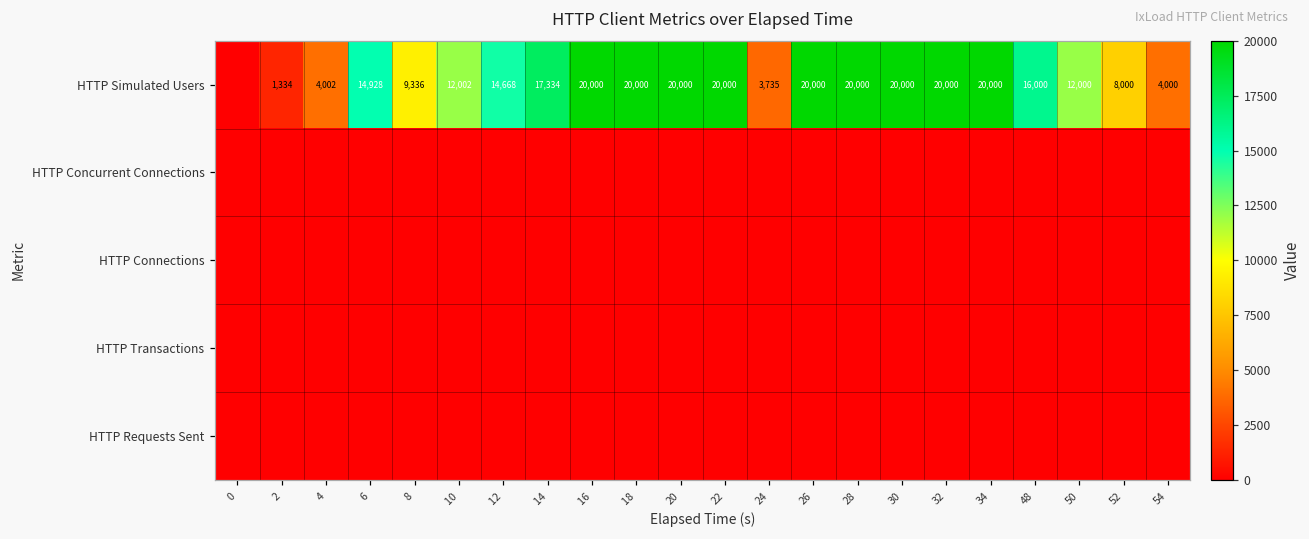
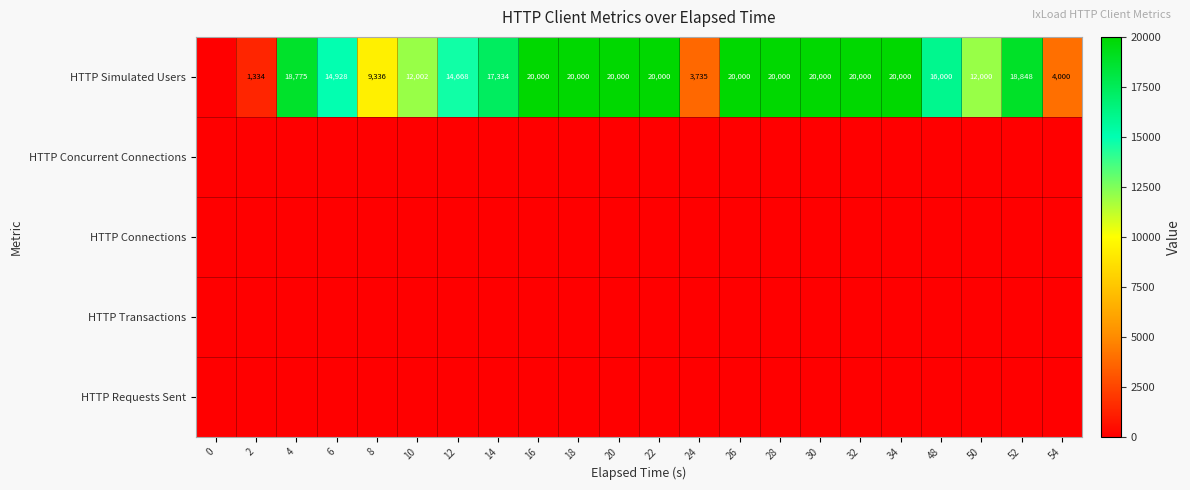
  {
    "HTTP Simulated Users": {
      "2": "1,334",
-     "4": "4,002",
+     "4": "18,775",
      "6": "14,928",
      "8": "9,336",
      "10": "12,002",
      "12": "14,668",
      "14": "17,334",
      "16": "20,000",
      "18": "20,000",
      "20": "20,000",
      "22": "20,000",
      "24": "3,735",
      "26": "20,000",
      "28": "20,000",
      "30": "20,000",
      "32": "20,000",
      "34": "20,000",
      "48": "16,000",
      "50": "12,000",
-     "52": "8,000",
+     "52": "18,848",
      "54": "4,000"
    }
  }
